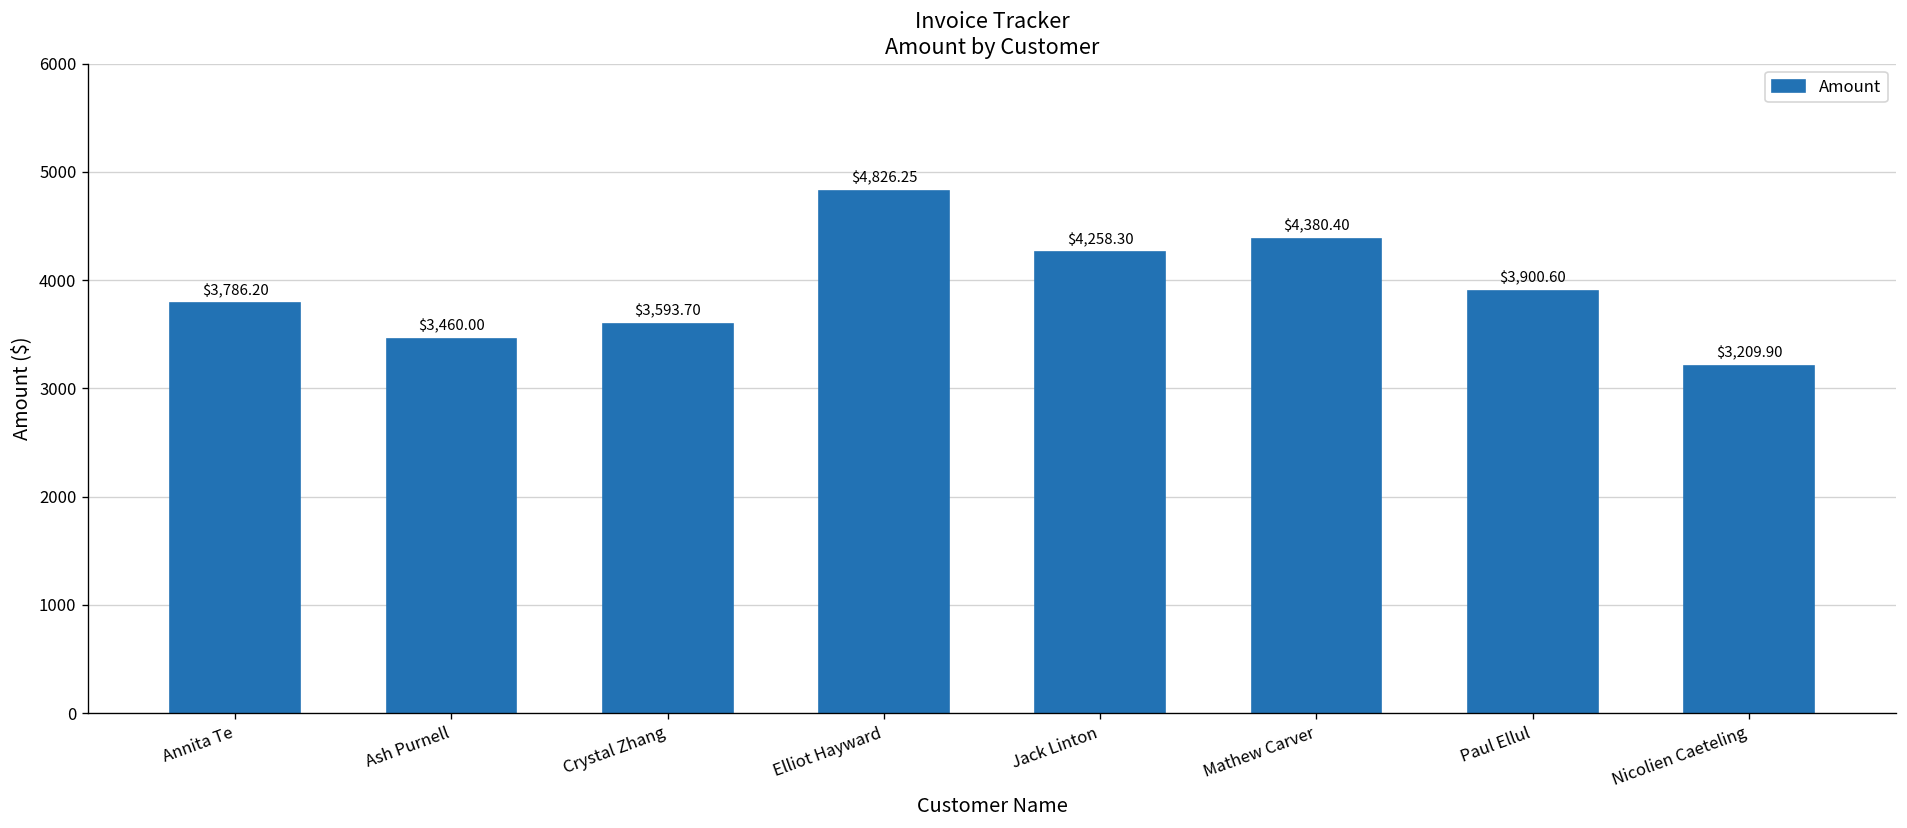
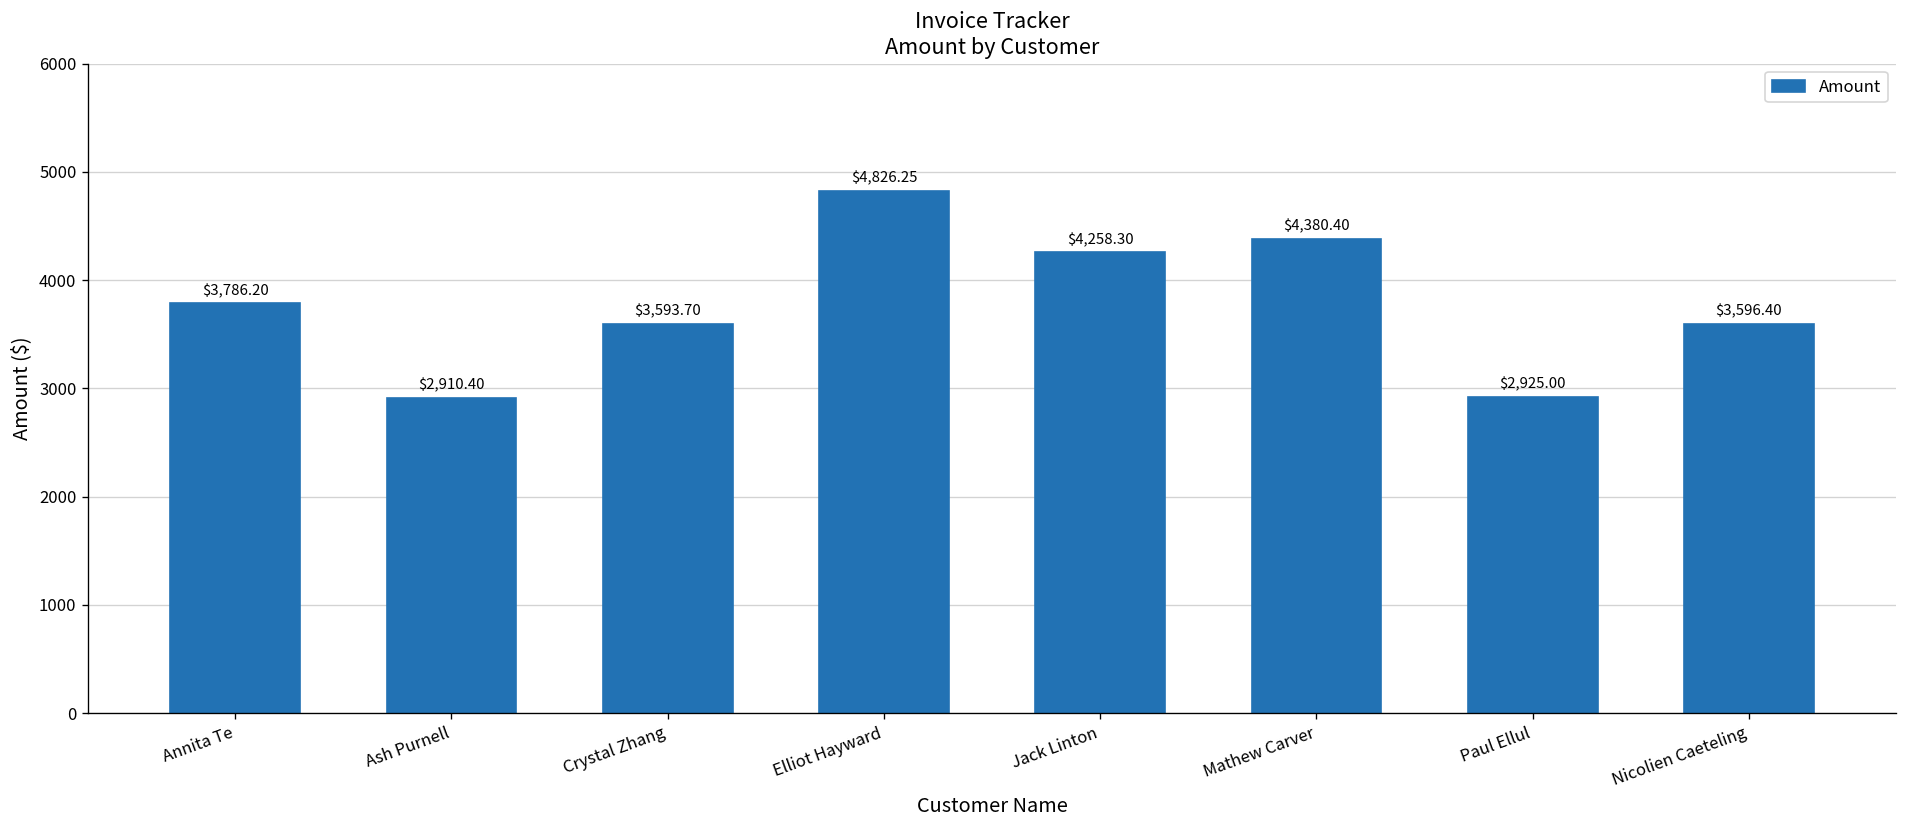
  {
    "Annita Te": "$3,786.20",
-   "Ash Purnell": "$3,460.00",
+   "Ash Purnell": "$2,910.40",
    "Crystal Zhang": "$3,593.70",
    "Elliot Hayward": "$4,826.25",
    "Jack Linton": "$4,258.30",
    "Mathew Carver": "$4,380.40",
-   "Paul Ellul": "$3,900.60",
-   "Nicolien Caeteling": "$3,209.90"
+   "Paul Ellul": "$2,925.00",
+   "Nicolien Caeteling": "$3,596.40"
  }
